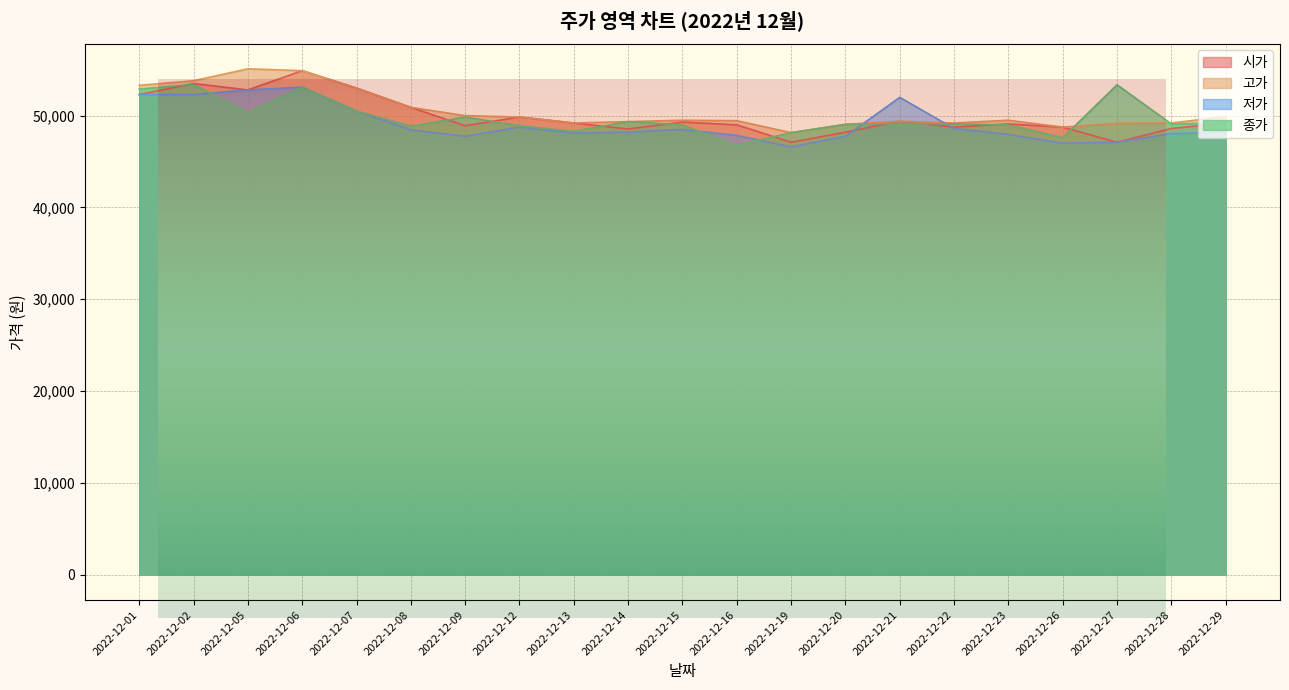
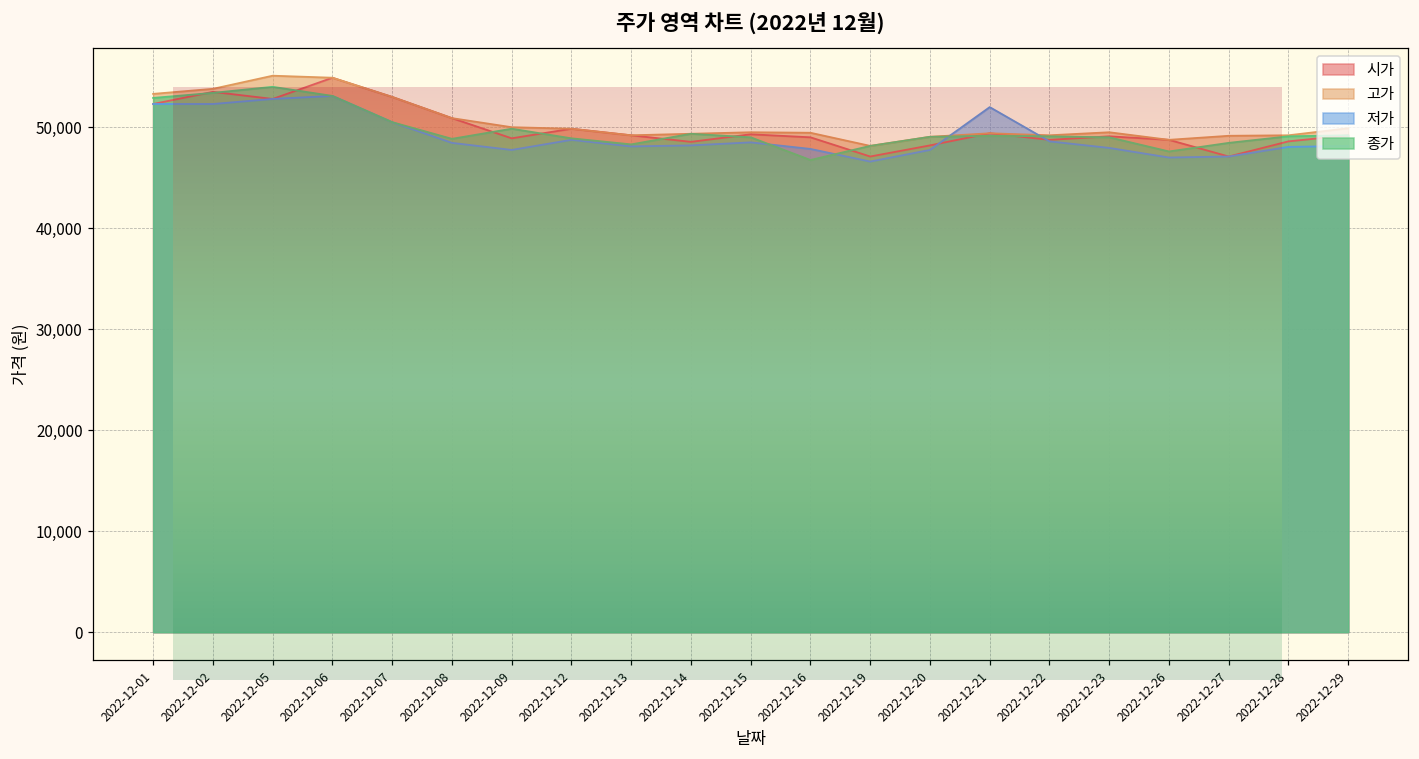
  {
    "저가": {
      "2022-12-02": "52,000",
      "2022-12-08": "48,000",
      "2022-12-09": "48,000",
      "2022-12-14": "48,000",
      "2022-12-15": "49,000",
      "2022-12-16": "48,000",
      "2022-12-19": "47,000",
      "2022-12-20": "48,000",
      "2022-12-21": "52,000",
      "2022-12-23": "48,000",
      "2022-12-26": "47,000",
      "2022-12-28": "48,000"
    },
    "종가": {
      "2022-12-01": "53,000",
-     "2022-12-05": "50,000",
+     "2022-12-05": "54,000",
      "2022-12-08": "49,000",
      "2022-12-15": "49,000",
      "2022-12-16": "47,000",
      "2022-12-26": "48,000",
-     "2022-12-27": "53,000"
+     "2022-12-27": "48,000"
    }
  }
